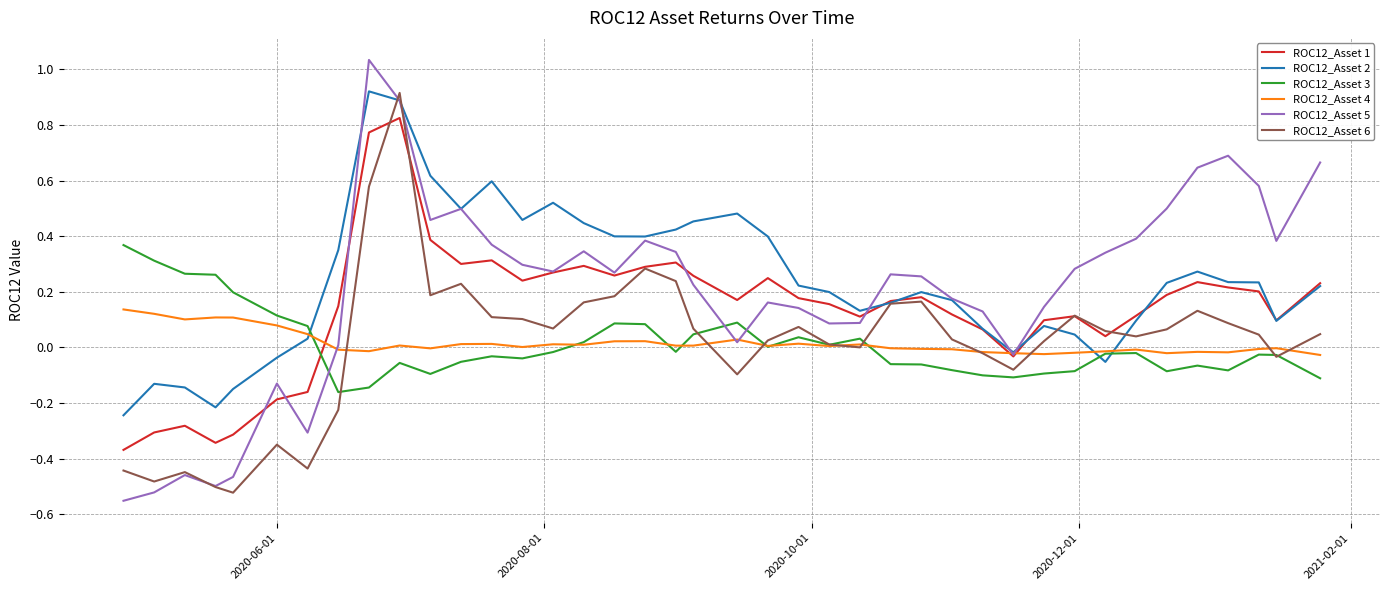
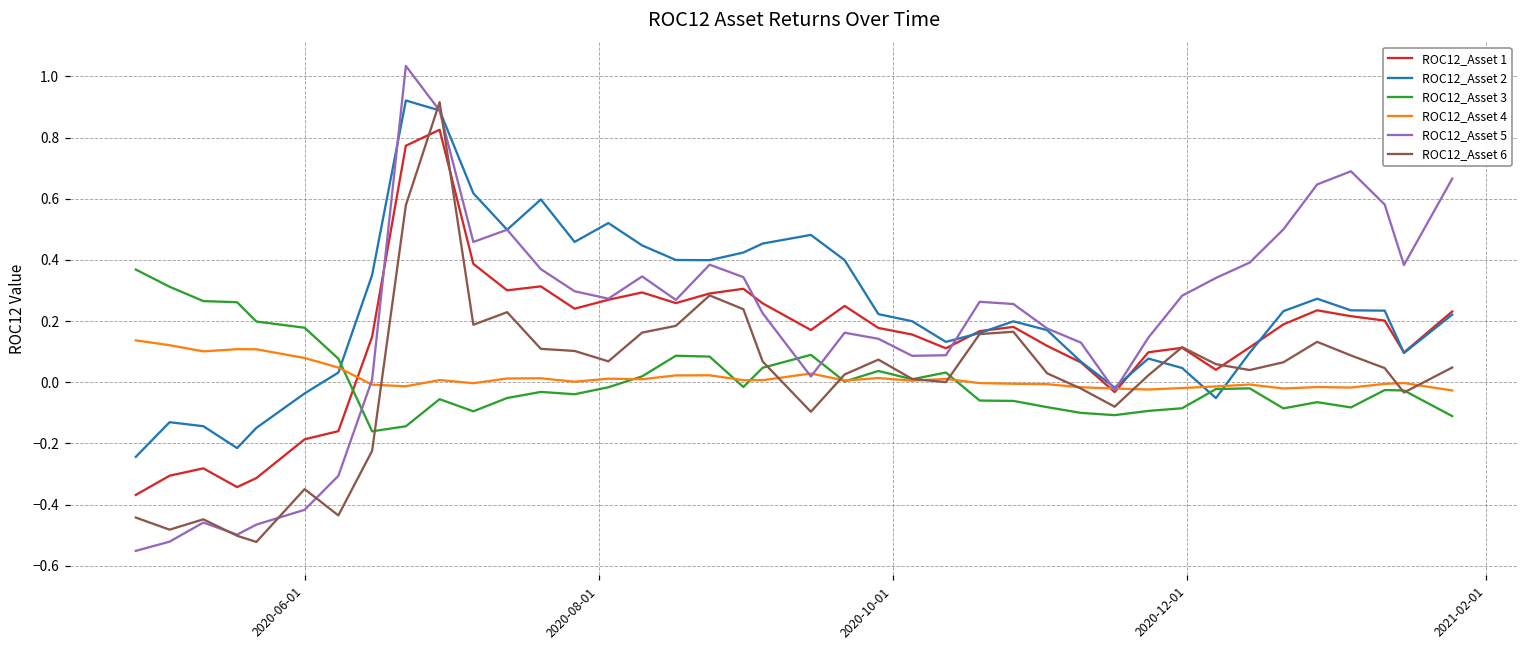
  {
    "ROC12_Asset 1": {
      "2020-06-01": -0.19
    },
    "ROC12_Asset 2": {
      "2020-06-01": -0.04
    },
    "ROC12_Asset 3": {
-     "2020-06-01": 0.11
+     "2020-06-01": 0.18
    },
    "ROC12_Asset 4": {
      "2020-06-01": 0.08
    },
    "ROC12_Asset 5": {
-     "2020-06-01": -0.13
+     "2020-06-01": -0.42
    },
    "ROC12_Asset 6": {
      "2020-06-01": -0.35
    }
  }
